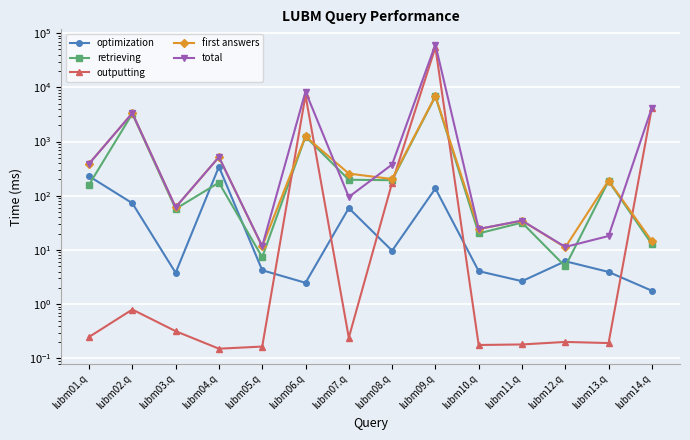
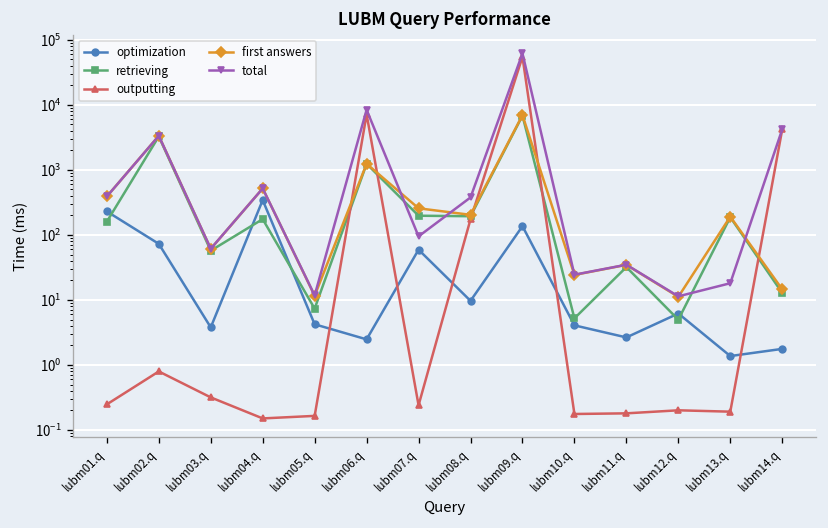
  {
    "optimization": {
      "lubm01.q": 230,
      "lubm02.q": 70,
      "lubm03.q": 4,
      "lubm04.q": 300,
      "lubm05.q": 4,
      "lubm06.q": 2,
      "lubm07.q": 60,
      "lubm08.q": 10,
      "lubm09.q": 140,
      "lubm10.q": 4,
      "lubm11.q": 3,
      "lubm12.q": 6,
-     "lubm13.q": 4,
+     "lubm13.q": 1.4,
      "lubm14.q": 1.8
    },
    "retrieving": {
      "lubm01.q": 160,
      "lubm04.q": 180,
      "lubm05.q": 7,
      "lubm07.q": 200,
-     "lubm10.q": 20,
+     "lubm10.q": 5,
      "lubm12.q": 5,
      "lubm14.q": 13
    },
    "outputting": {
      "lubm01.q": 0.2,
      "lubm02.q": 0.8,
      "lubm03.q": 0.3,
      "lubm04.q": 0.15,
      "lubm05.q": 0.17,
      "lubm06.q": 7000,
      "lubm07.q": 0.2,
      "lubm08.q": 170,
      "lubm09.q": 50000,
      "lubm10.q": 0.18,
      "lubm11.q": 0.18,
      "lubm12.q": 0.2,
      "lubm13.q": 0.2
    },
    "first answers": {
      "lubm07.q": 300,
      "lubm14.q": 15
    },
    "total": {
      "lubm06.q": 8000,
      "lubm07.q": 100,
      "lubm08.q": 400,
      "lubm09.q": 60000,
      "lubm13.q": 18
    }
  }
